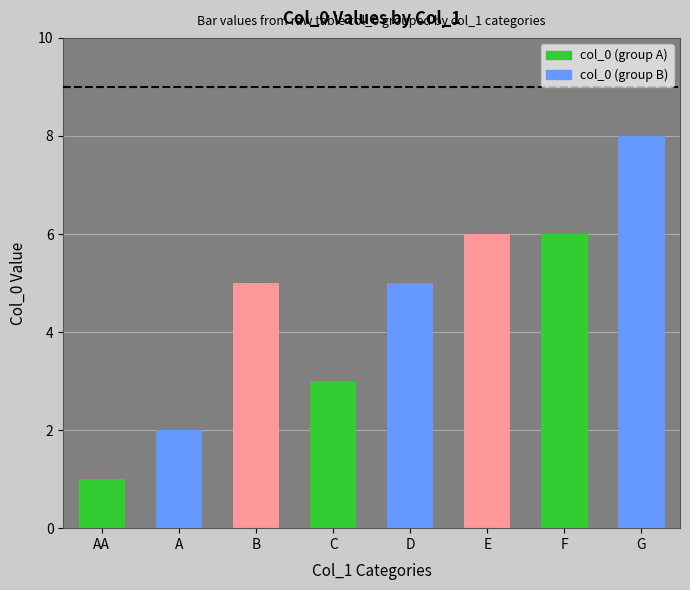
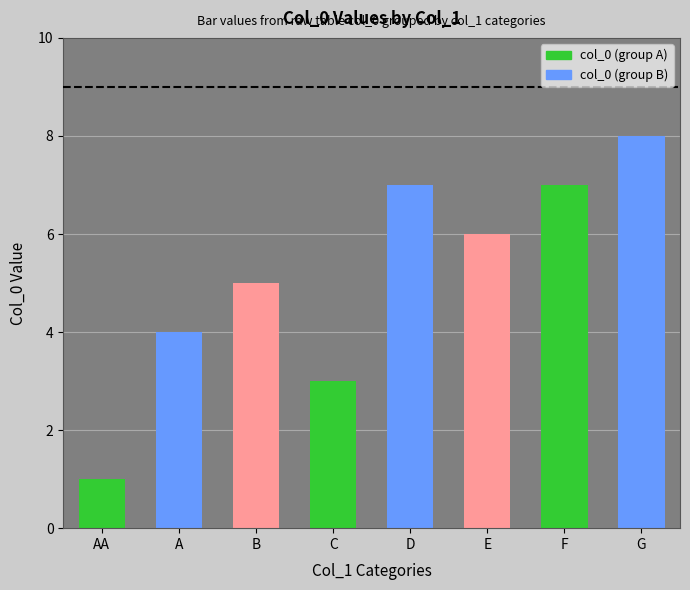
  {
    "AA": 1,
-   "A": 2,
+   "A": 4,
    "B": 5,
    "C": 3,
-   "D": 5,
+   "D": 7,
    "E": 6,
-   "F": 6,
+   "F": 7,
    "G": 8
  }
